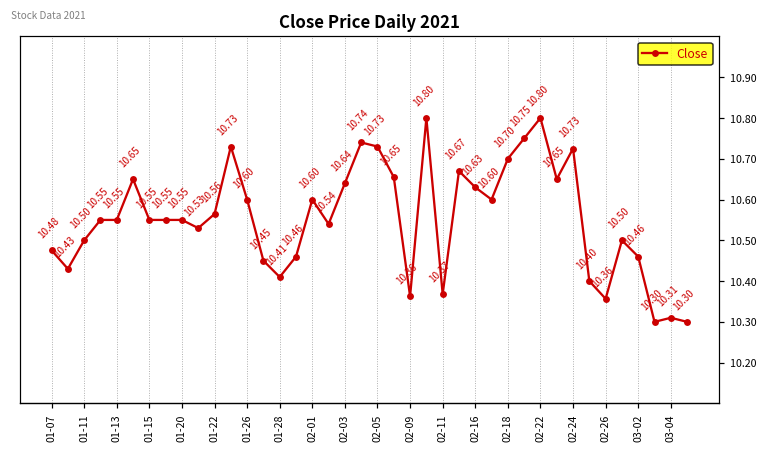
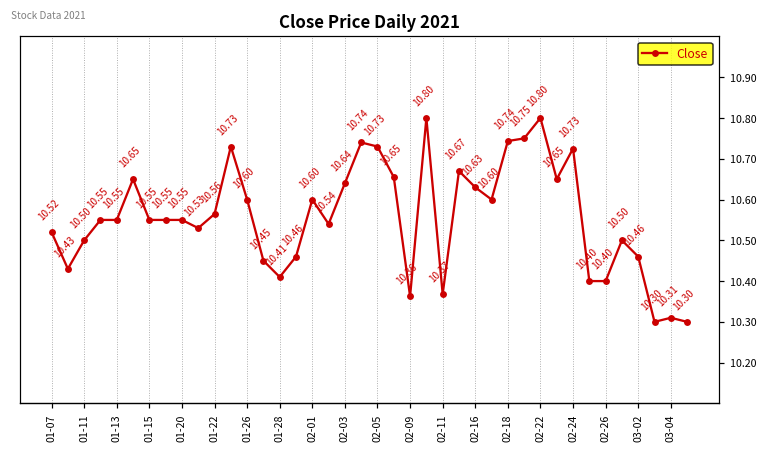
  {
-   "01-07": 10.48,
+   "01-07": 10.52,
    "01-11": 10.50,
    "01-26": 10.60,
    "02-01": 10.60,
    "02-03": 10.64,
    "02-09": 10.36,
    "02-11": 10.37,
-   "02-18": 10.70,
+   "02-18": 10.74,
    "02-22": 10.80,
    "02-24": 10.73,
-   "02-26": 10.36
+   "02-26": 10.40
  }
